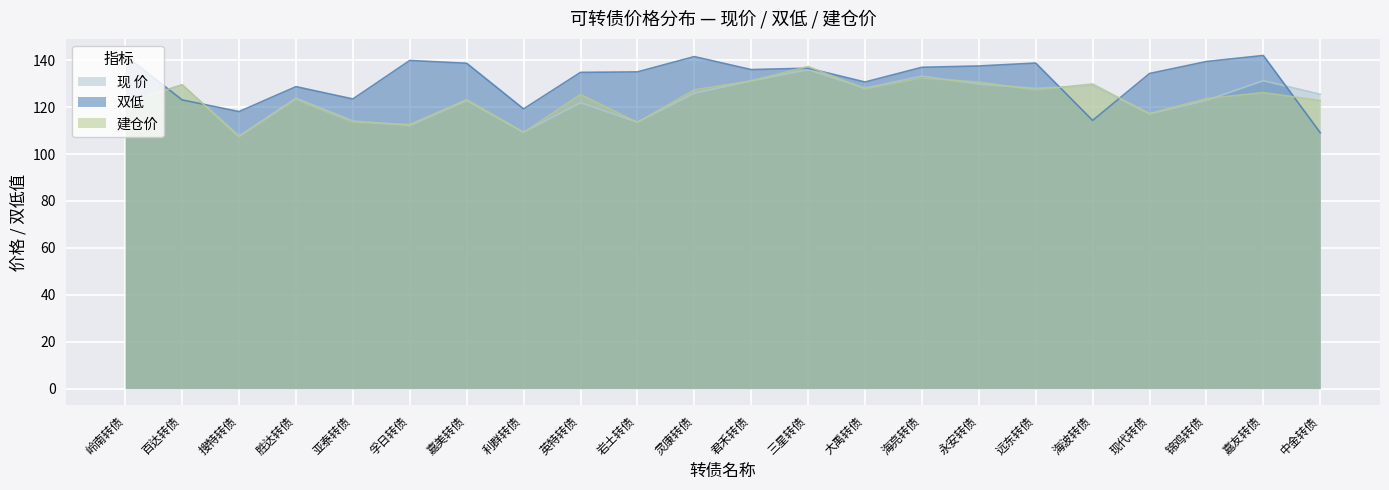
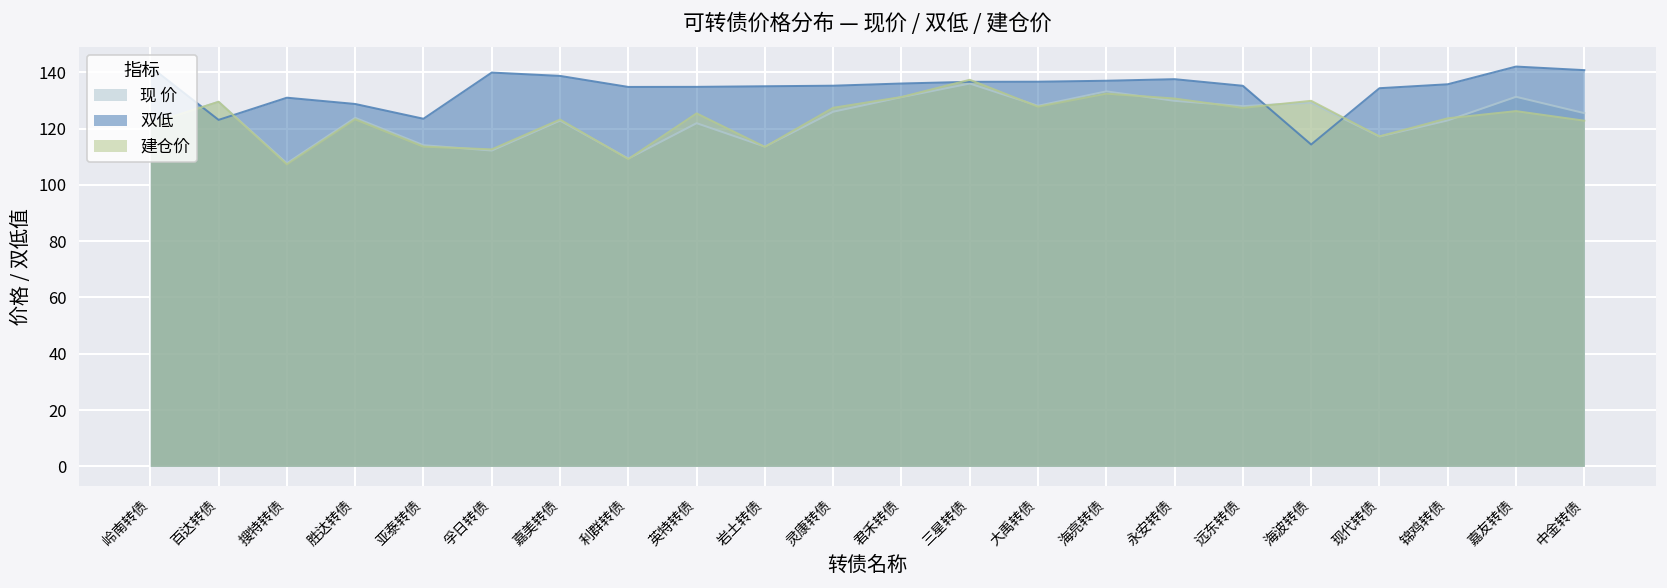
  {
    "双低": {
      "百达转债": 123,
-     "搜特转债": 118,
+     "搜特转债": 131,
      "胜达转债": 129,
      "亚泰转债": 123,
      "孚日转债": 140,
      "嘉美转债": 139,
-     "利群转债": 119,
+     "利群转债": 135,
      "英特转债": 135,
      "岩土转债": 135,
-     "灵康转债": 142,
+     "灵康转债": 135,
      "君禾转债": 136,
-     "大禹转债": 131,
+     "大禹转债": 137,
      "海亮转债": 137,
      "永安转债": 138,
-     "远东转债": 139,
+     "远东转债": 135,
      "海波转债": 114,
      "现代转债": 134,
-     "锦鸡转债": 139,
+     "锦鸡转债": 136,
      "嘉友转债": 142,
-     "中金转债": 109
+     "中金转债": 141
    }
  }
